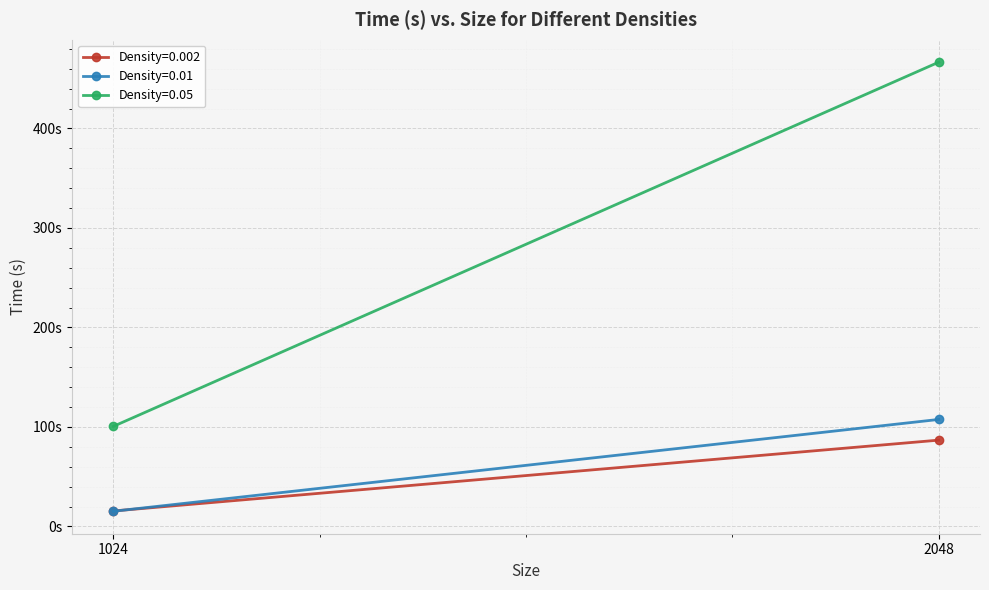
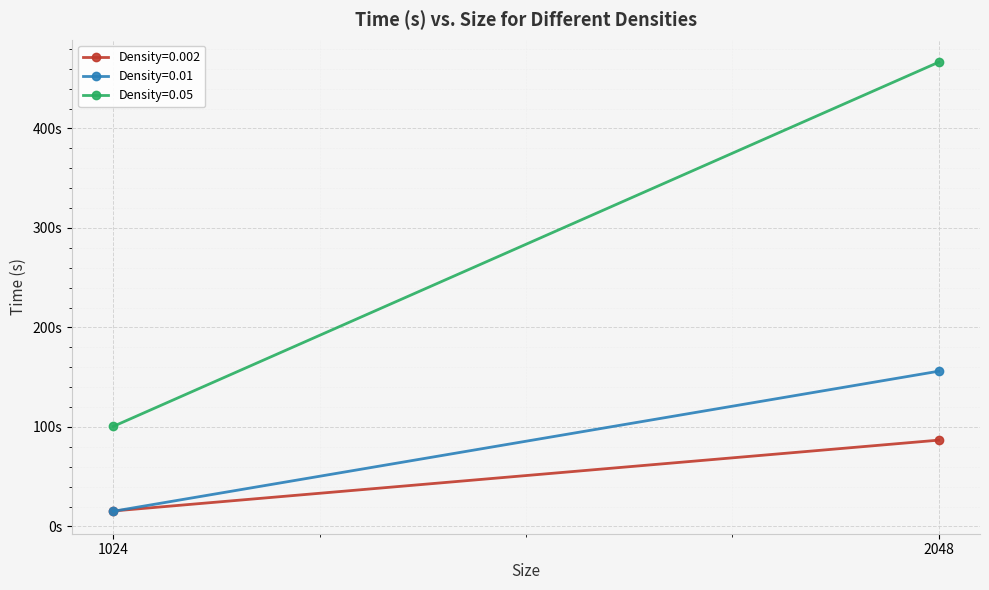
  {
    "Density=0.002": {
      "2048": "90s"
    },
    "Density=0.01": {
-     "2048": "110s"
+     "2048": "160s"
    },
    "Density=0.05": {
      "1024": "100s",
      "2048": "470s"
    }
  }
